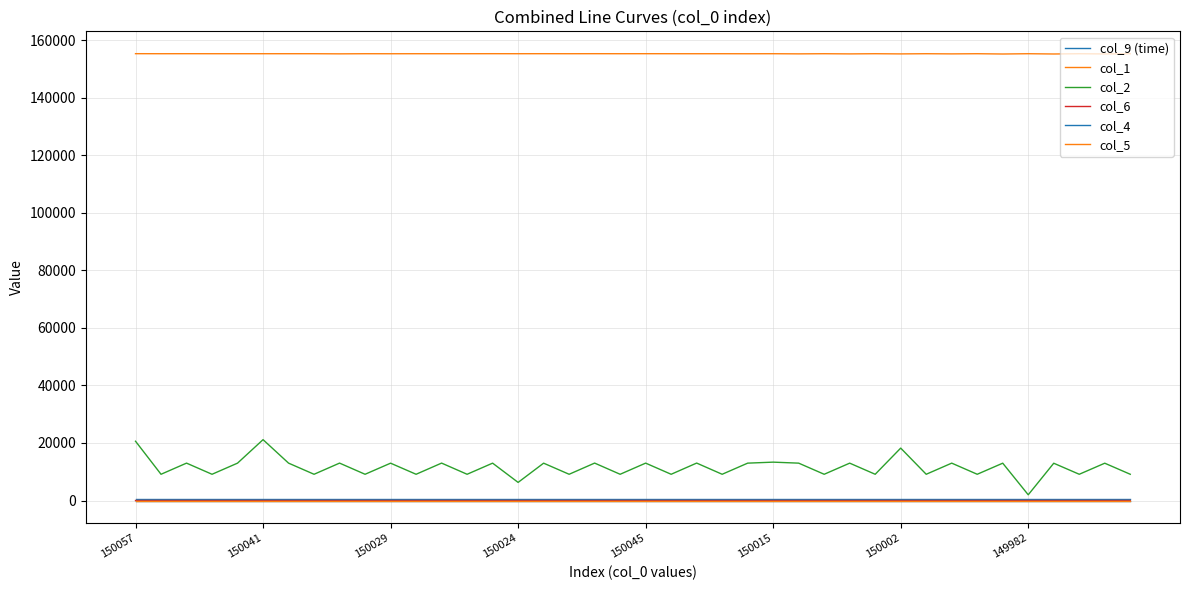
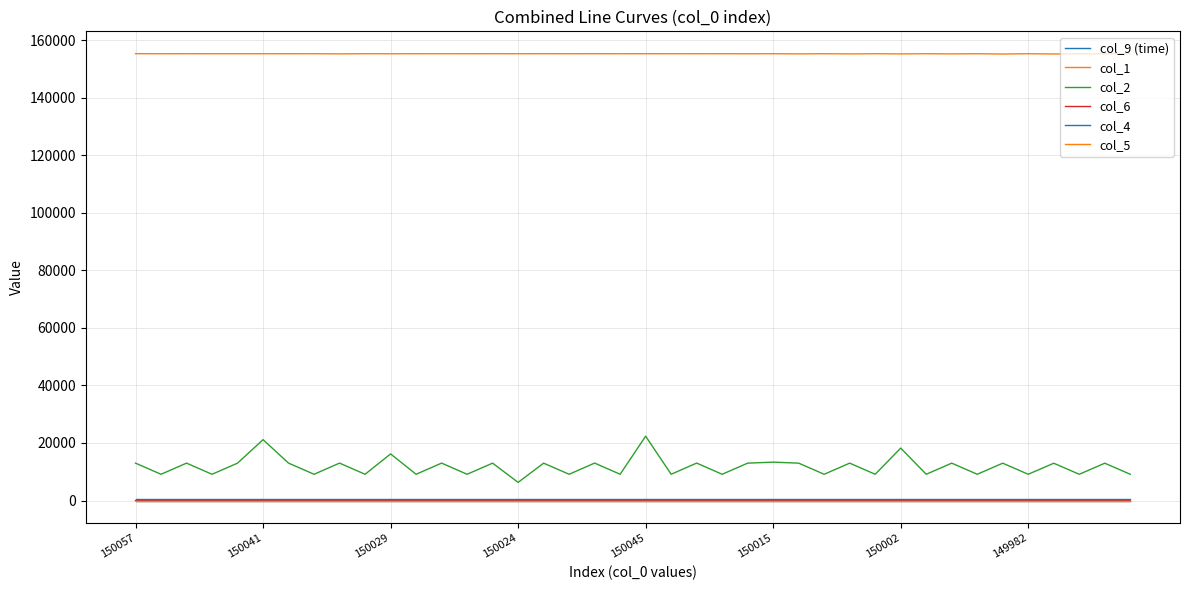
  {
    "col_2": {
-     "150057": 21000,
+     "150057": 13000,
      "150041": 21000,
-     "150029": 13000,
+     "150029": 16000,
      "150024": 6000,
-     "150045": 13000,
+     "150045": 22000,
      "150015": 13000,
      "150002": 18000,
-     "149982": 2000
+     "149982": 9000
    }
  }
